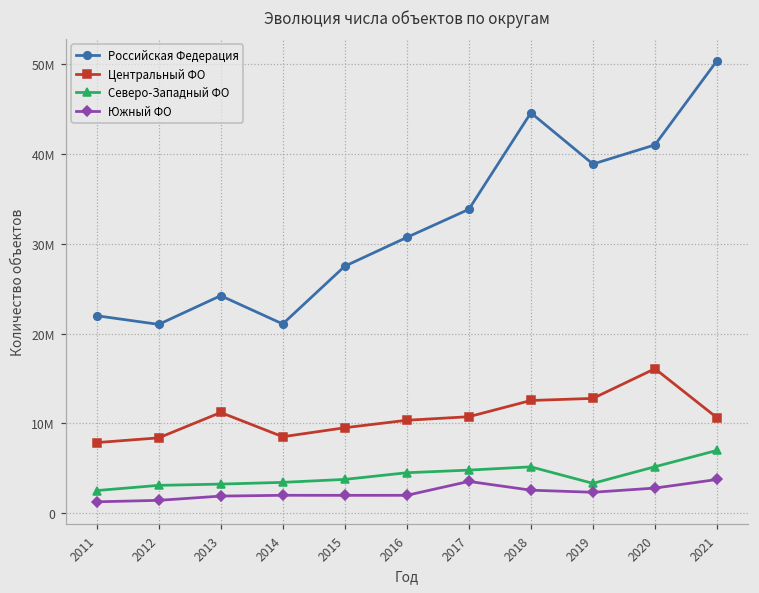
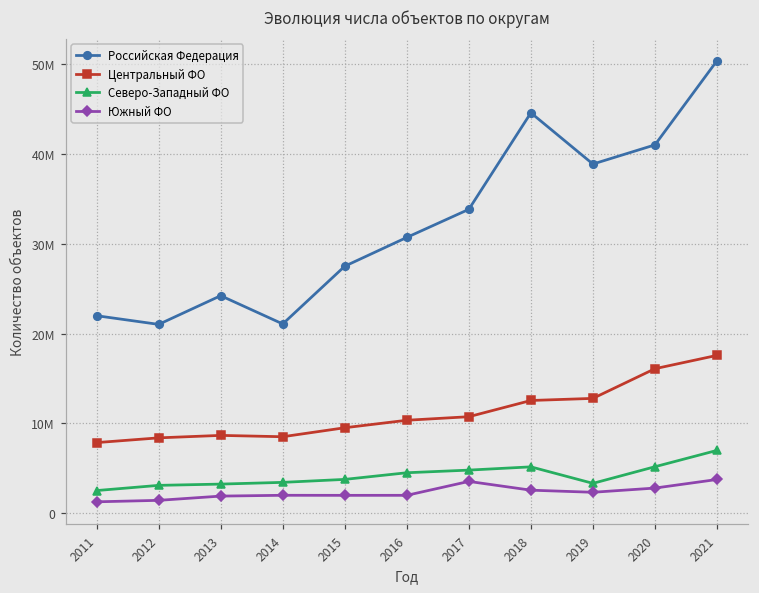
  {
    "Российская Федерация": {
      "2011": 22000000,
      "2012": 21000000,
      "2013": 24000000,
      "2014": 21000000,
      "2015": 27000000,
      "2016": 31000000,
      "2017": 34000000,
      "2018": 45000000,
      "2019": 39000000,
      "2020": 41000000,
      "2021": 50000000
    },
    "Центральный ФО": {
      "2011": 8000000,
      "2012": 8000000,
-     "2013": 11000000,
+     "2013": 9000000,
      "2014": 9000000,
      "2015": 10000000,
      "2016": 10000000,
      "2017": 11000000,
      "2018": 13000000,
      "2019": 13000000,
      "2020": 16000000,
-     "2021": 11000000
+     "2021": 18000000
    },
    "Северо-Западный ФО": {
      "2011": 3000000,
      "2012": 3000000,
      "2013": 3000000,
      "2014": 3000000,
      "2015": 4000000,
      "2016": 5000000,
      "2017": 5000000,
      "2018": 5000000,
      "2019": 3000000,
      "2020": 5000000,
      "2021": 7000000
    },
    "Южный ФО": {
      "2011": 1000000,
      "2012": 1000000,
      "2013": 2000000,
      "2014": 2000000,
      "2015": 2000000,
      "2016": 2000000,
      "2017": 4000000,
      "2018": 3000000,
      "2019": 2000000,
      "2020": 3000000,
      "2021": 4000000
    }
  }
